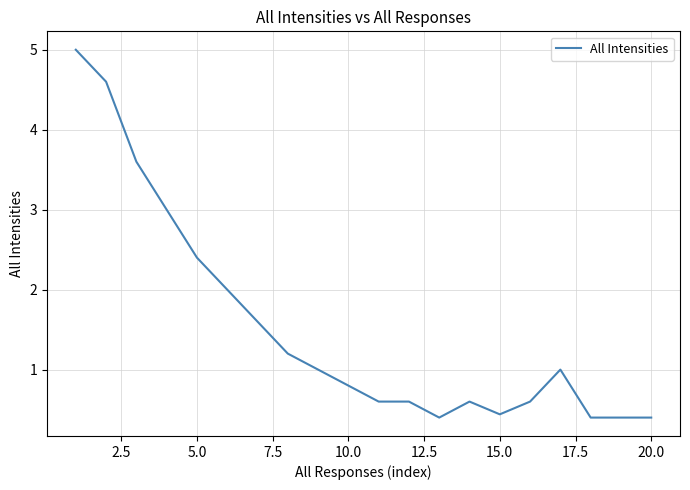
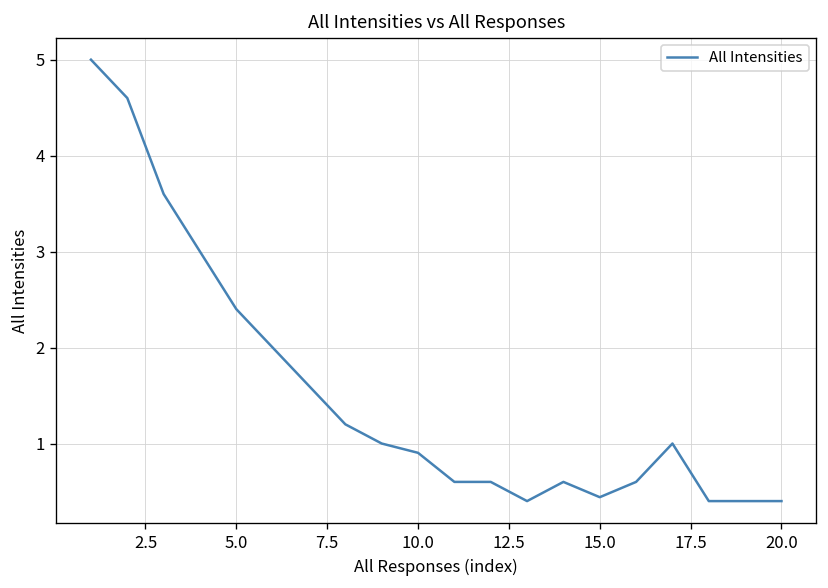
  {
    "5.0": 2.4,
-   "10.0": 0.8,
+   "10.0": 0.9,
    "15.0": 0.4,
    "20.0": 0.4
  }
